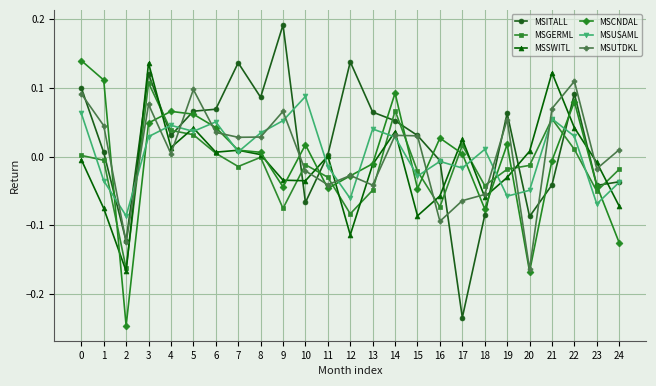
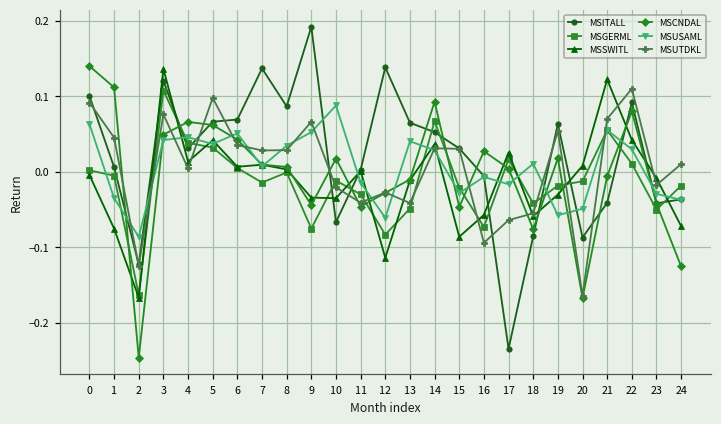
  {
    "MSUSAML": {
      "0": 0.06,
      "1": -0.04,
      "2": -0.09,
-     "3": 0.03,
+     "3": 0.04,
      "4": 0.05,
      "5": 0.04,
      "6": 0.05,
      "8": 0.03,
      "9": 0.05,
      "10": 0.09,
      "11": -0.01,
      "12": -0.06,
      "13": 0.04,
      "15": -0.03,
      "17": -0.02,
      "18": 0.01,
      "19": -0.06,
      "20": -0.05,
      "22": 0.03,
-     "23": -0.07
+     "23": -0.03
    }
  }
